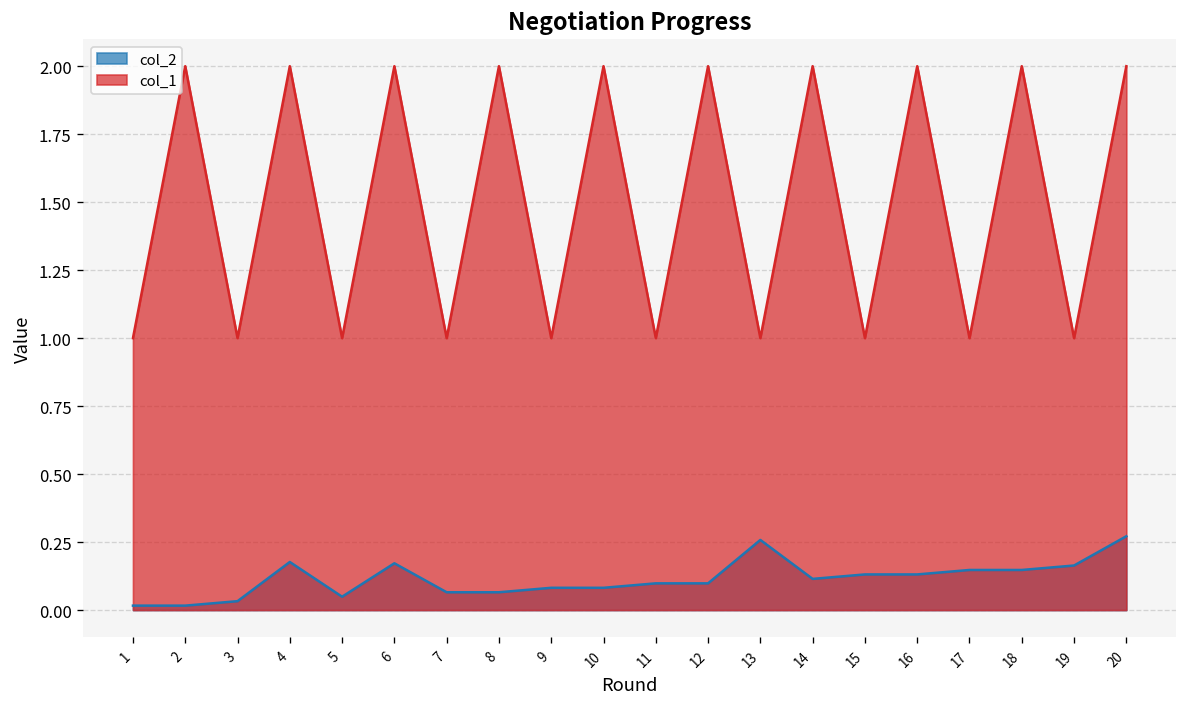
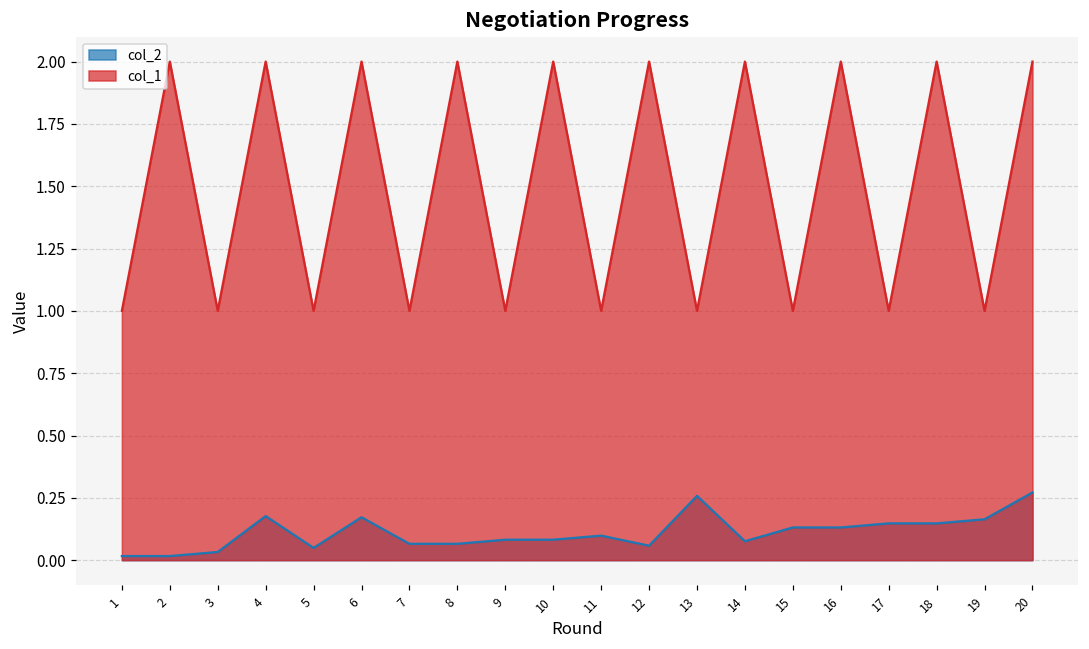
  {
    "col_2": {
      "1": 0.02,
      "2": 0.02,
      "3": 0.03,
      "4": 0.18,
      "5": 0.05,
      "6": 0.17,
      "7": 0.07,
      "8": 0.07,
      "9": 0.08,
      "10": 0.08,
      "11": 0.10,
-     "12": 0.10,
+     "12": 0.06,
      "13": 0.26,
-     "14": 0.11,
+     "14": 0.08,
      "15": 0.13,
      "16": 0.13,
      "17": 0.15,
      "18": 0.15,
      "19": 0.16,
      "20": 0.27
    },
    "col_1": {
      "1": 1.00,
      "2": 2.00,
      "3": 1.00,
      "4": 2.00,
      "5": 1.00,
      "6": 2.00,
      "7": 1.00,
      "8": 2.00,
      "9": 1.00,
      "10": 2.00,
      "11": 1.00,
      "12": 2.00,
      "13": 1.00,
      "14": 2.00,
      "15": 1.00,
      "16": 2.00,
      "17": 1.00,
      "18": 2.00,
      "19": 1.00,
      "20": 2.00
    }
  }
